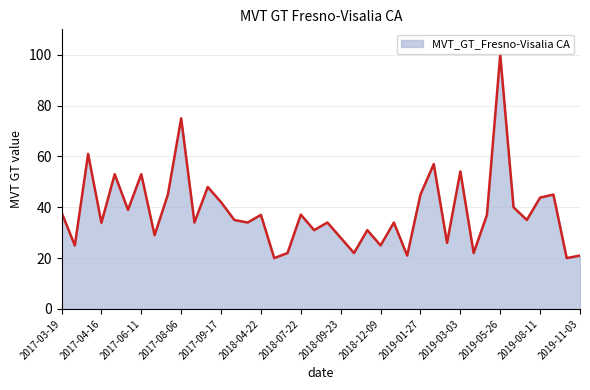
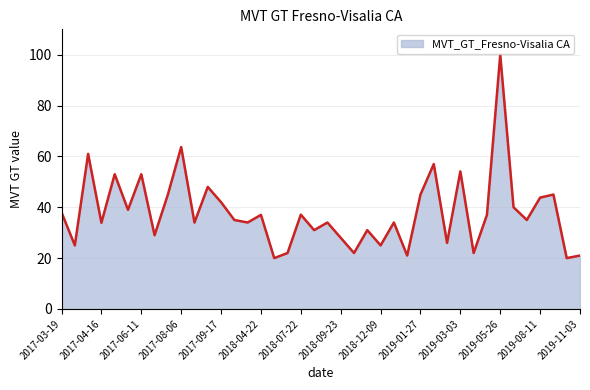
  {
    "2017-03-19": 38,
    "2017-04-16": 34,
    "2017-06-11": 53,
-   "2017-08-06": 75,
+   "2017-08-06": 64,
    "2017-09-17": 42,
    "2018-04-22": 37,
    "2018-07-22": 37,
    "2018-09-23": 28,
    "2018-12-09": 25,
    "2019-01-27": 45,
    "2019-03-03": 54,
    "2019-05-26": 100,
    "2019-08-11": 44,
    "2019-11-03": 21
  }
